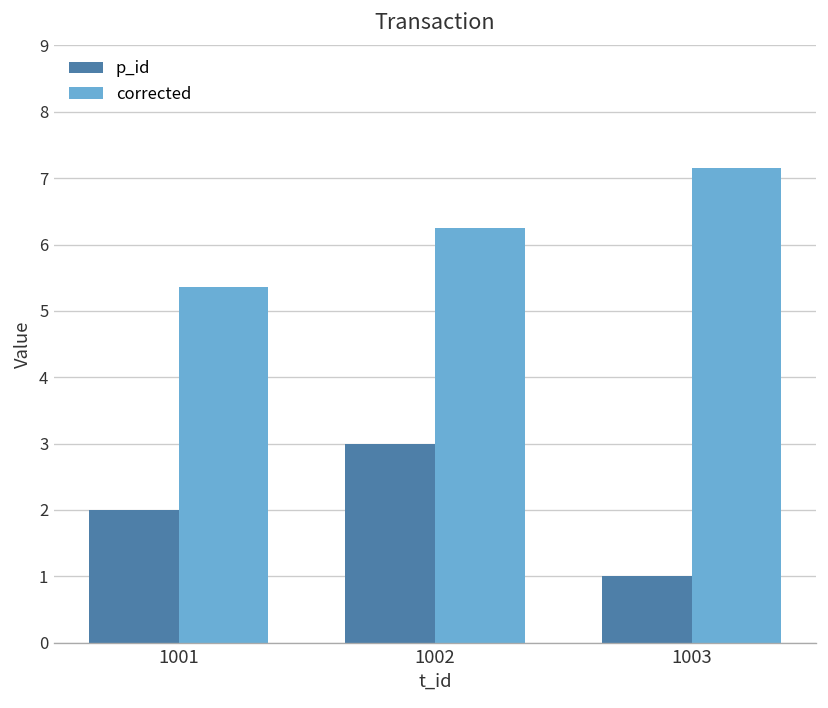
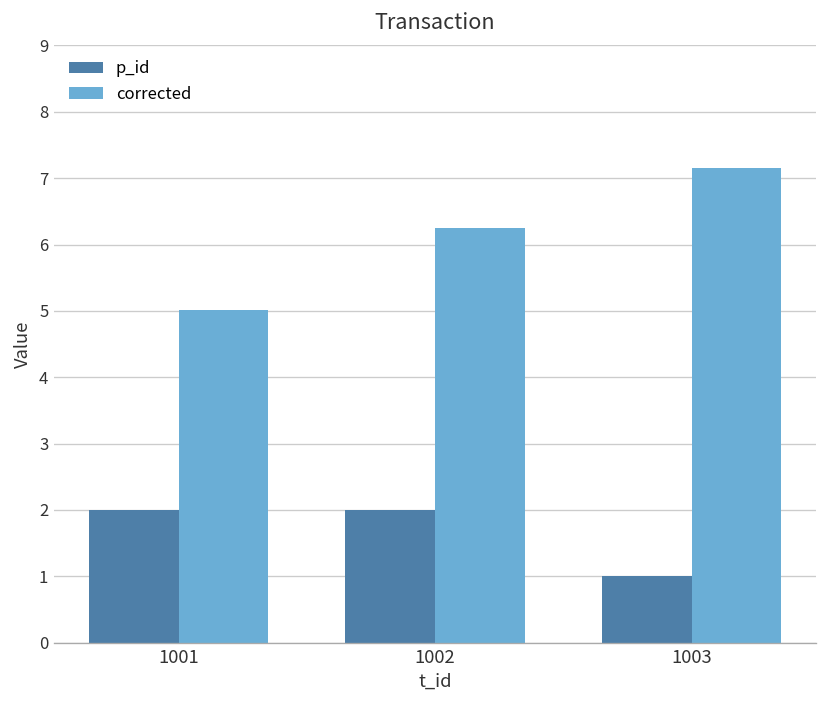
  {
    "p_id": {
      "1001": 2,
-     "1002": 3,
+     "1002": 2,
      "1003": 1
    },
    "corrected": {
-     "1001": 5.4,
+     "1001": 5.0,
      "1002": 6.3,
      "1003": 7.2
    }
  }
